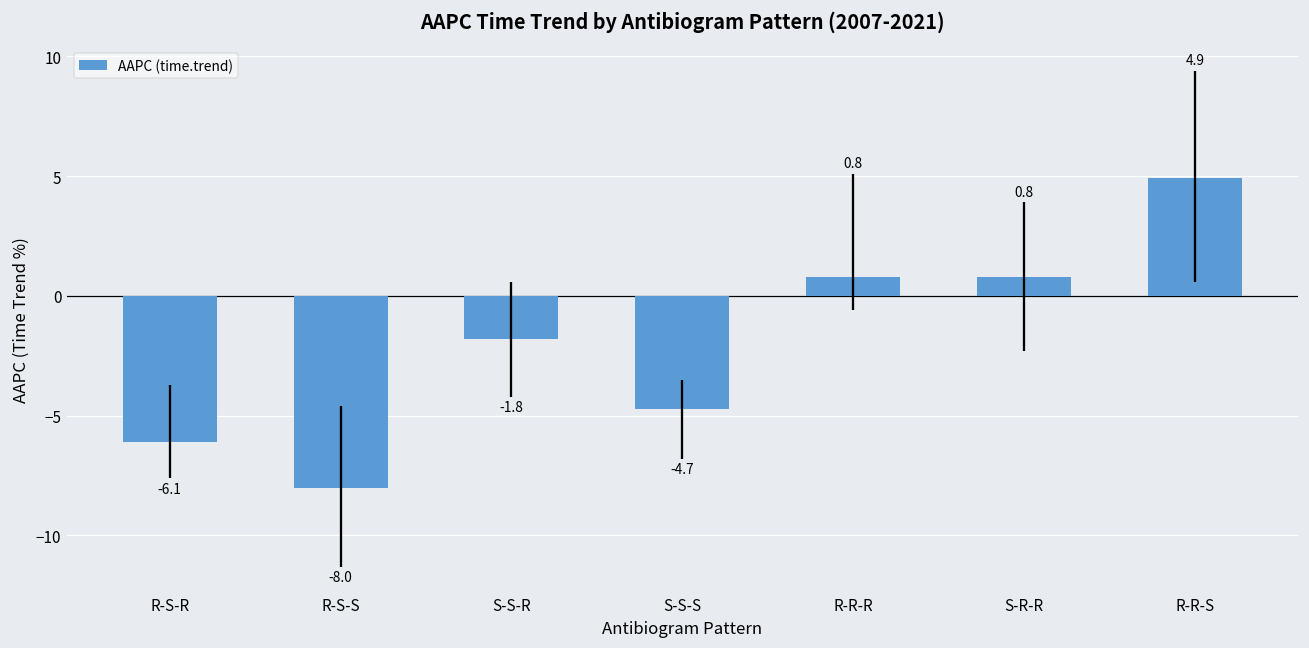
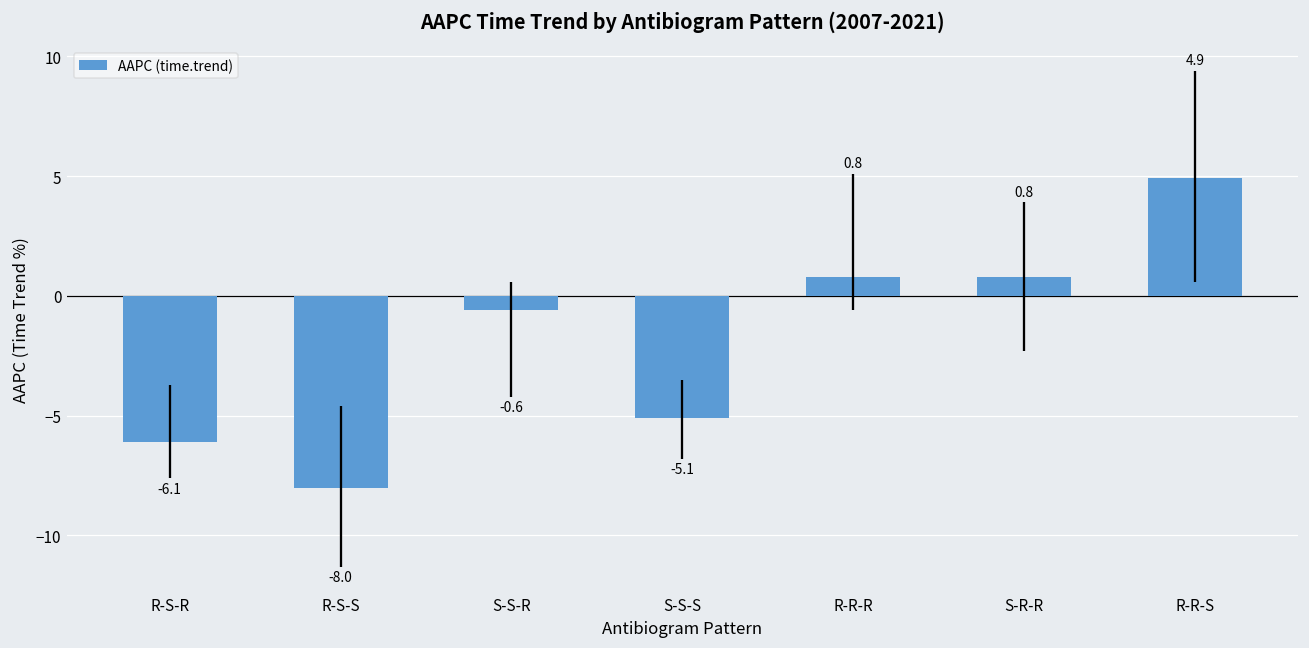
  {
-   "S-S-R": -1.8,
-   "S-S-S": -4.7
+   "S-S-R": -0.6,
+   "S-S-S": -5.1
  }
